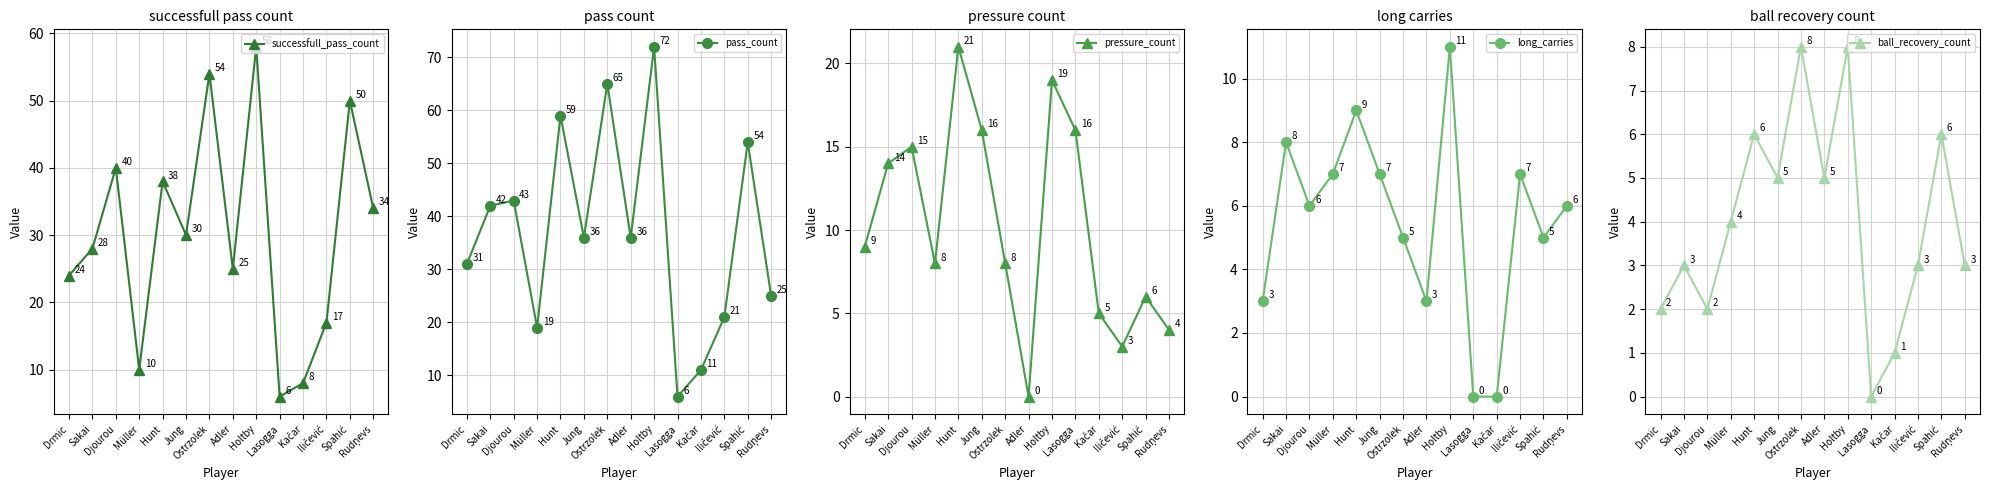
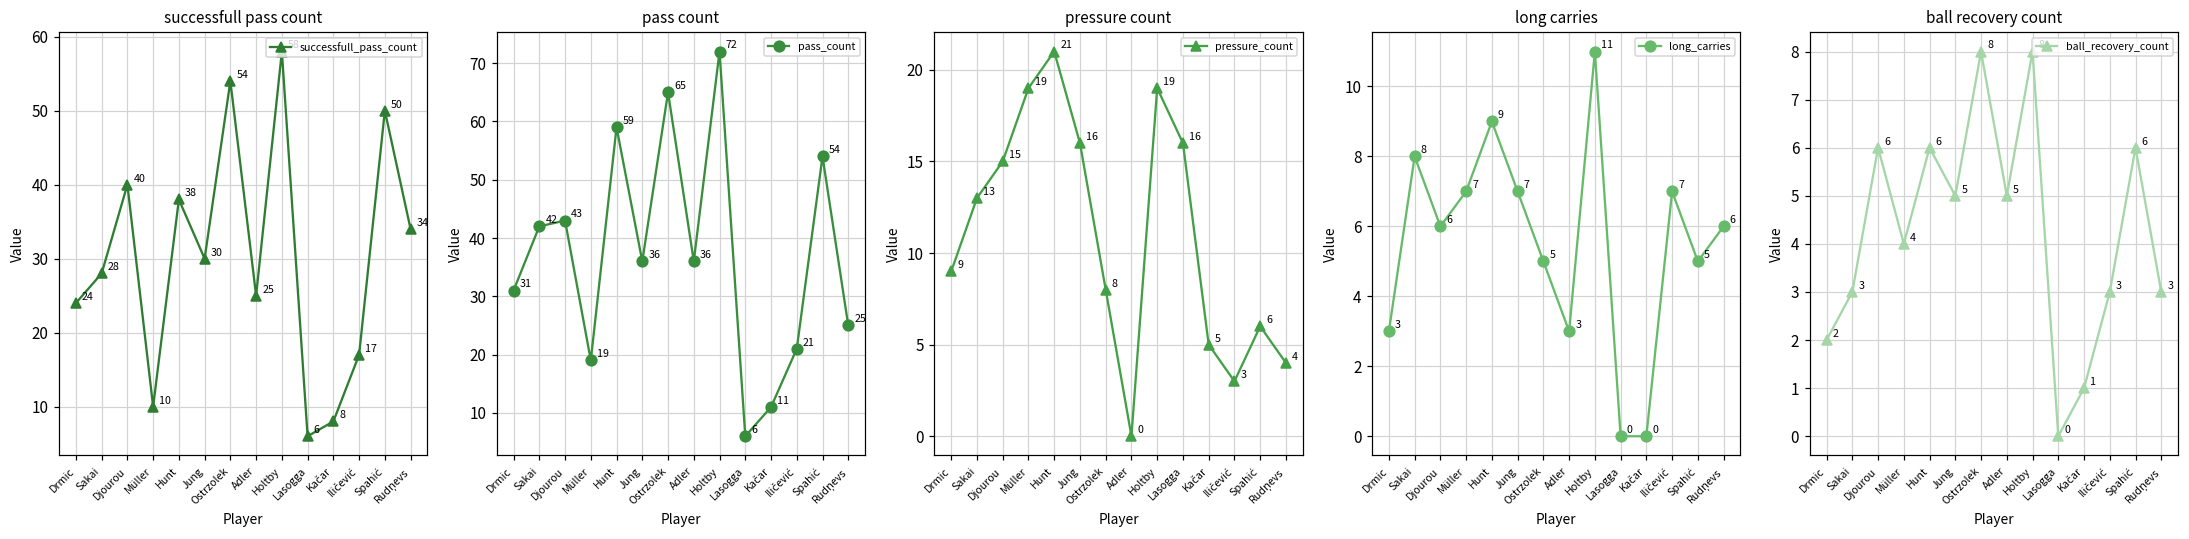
  {
    "successfull pass count": {
      "Drmic": 24,
      "Sakai": 28,
      "Djourou": 40,
      "Müller": 10,
      "Hunt": 38,
      "Jung": 30,
      "Ostrzolek": 54,
      "Adler": 25,
      "Lasogga": 6,
      "Kačar": 8,
      "Iličević": 17,
      "Spahić": 50,
      "Rudņevs": 34
    },
    "pass count": {
      "Drmic": 31,
      "Sakai": 42,
      "Djourou": 43,
      "Müller": 19,
      "Hunt": 59,
      "Jung": 36,
      "Ostrzolek": 65,
      "Adler": 36,
      "Holtby": 72,
      "Lasogga": 6,
      "Kačar": 11,
      "Iličević": 21,
      "Spahić": 54,
      "Rudņevs": 25
    },
    "pressure count": {
      "Drmic": 9,
-     "Sakai": 14,
+     "Sakai": 13,
      "Djourou": 15,
-     "Müller": 8,
+     "Müller": 19,
      "Hunt": 21,
      "Jung": 16,
      "Ostrzolek": 8,
      "Adler": 0,
      "Holtby": 19,
      "Lasogga": 16,
      "Kačar": 5,
      "Iličević": 3,
      "Spahić": 6,
      "Rudņevs": 4
    },
    "long carries": {
      "Drmic": 3,
      "Sakai": 8,
      "Djourou": 6,
      "Müller": 7,
      "Hunt": 9,
      "Jung": 7,
      "Ostrzolek": 5,
      "Adler": 3,
      "Holtby": 11,
      "Lasogga": 0,
      "Kačar": 0,
      "Iličević": 7,
      "Spahić": 5,
      "Rudņevs": 6
    },
    "ball recovery count": {
      "Drmic": 2,
      "Sakai": 3,
-     "Djourou": 2,
+     "Djourou": 6,
      "Müller": 4,
      "Hunt": 6,
      "Jung": 5,
      "Ostrzolek": 8,
      "Adler": 5,
      "Lasogga": 0,
      "Kačar": 1,
      "Iličević": 3,
      "Spahić": 6,
      "Rudņevs": 3
    }
  }
